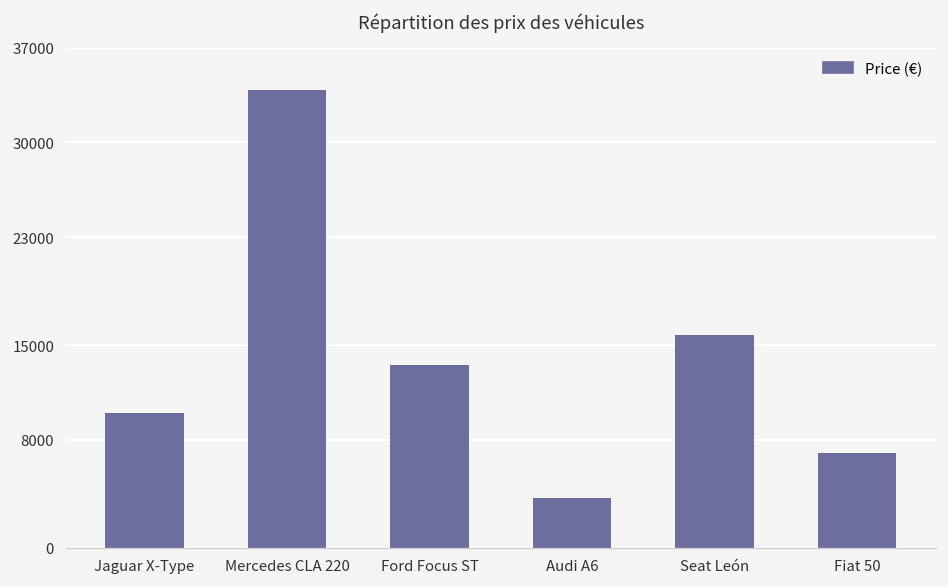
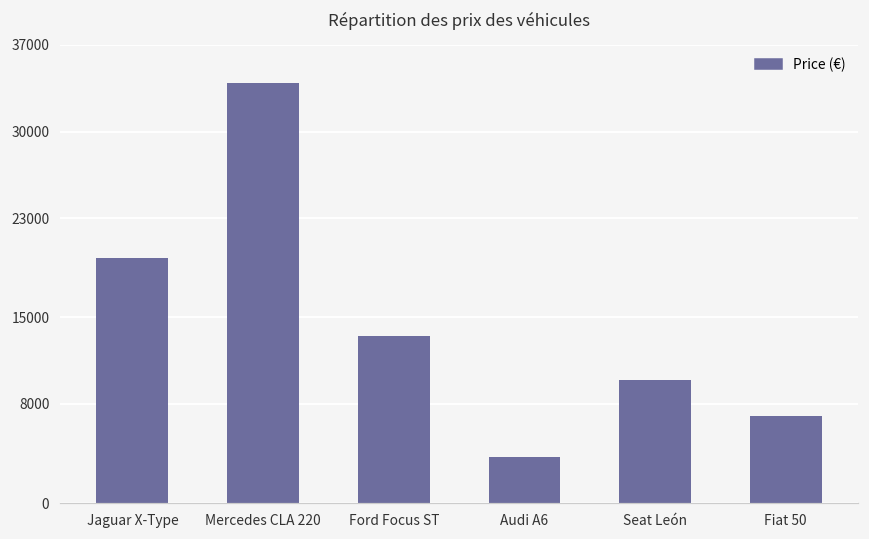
  {
-   "Jaguar X-Type": 10000,
+   "Jaguar X-Type": 19800,
    "Mercedes CLA 220": 33900,
    "Ford Focus ST": 13500,
    "Audi A6": 3700,
-   "Seat León": 15800,
+   "Seat León": 9900,
    "Fiat 50": 7000
  }
